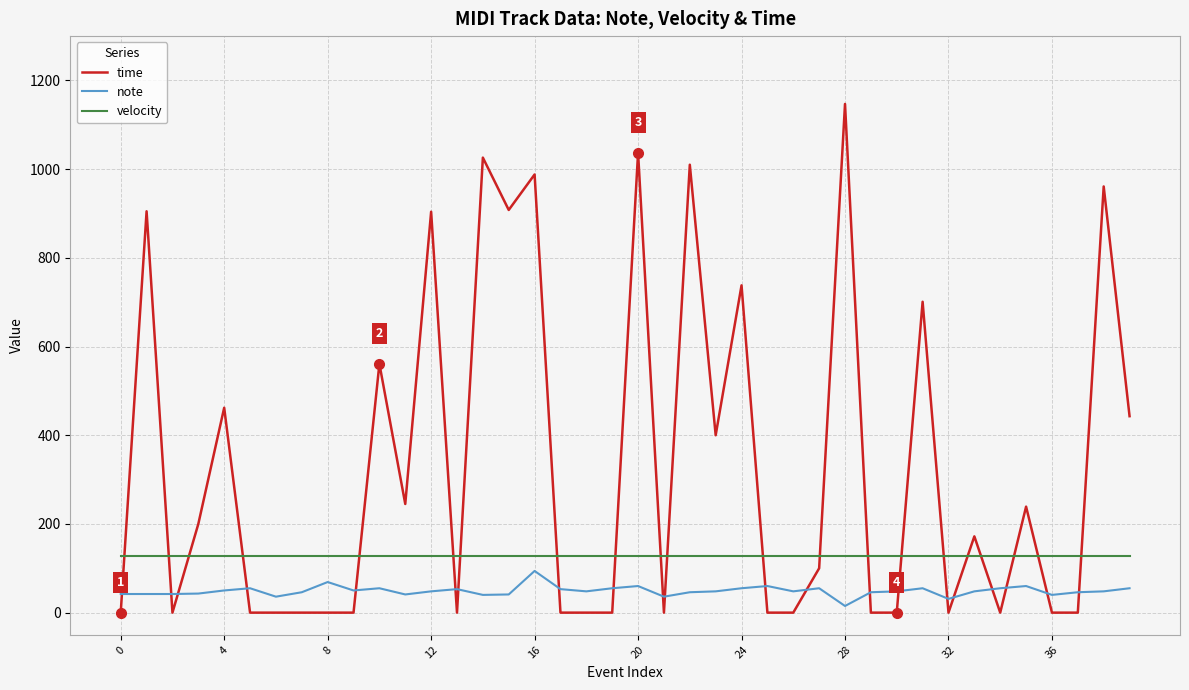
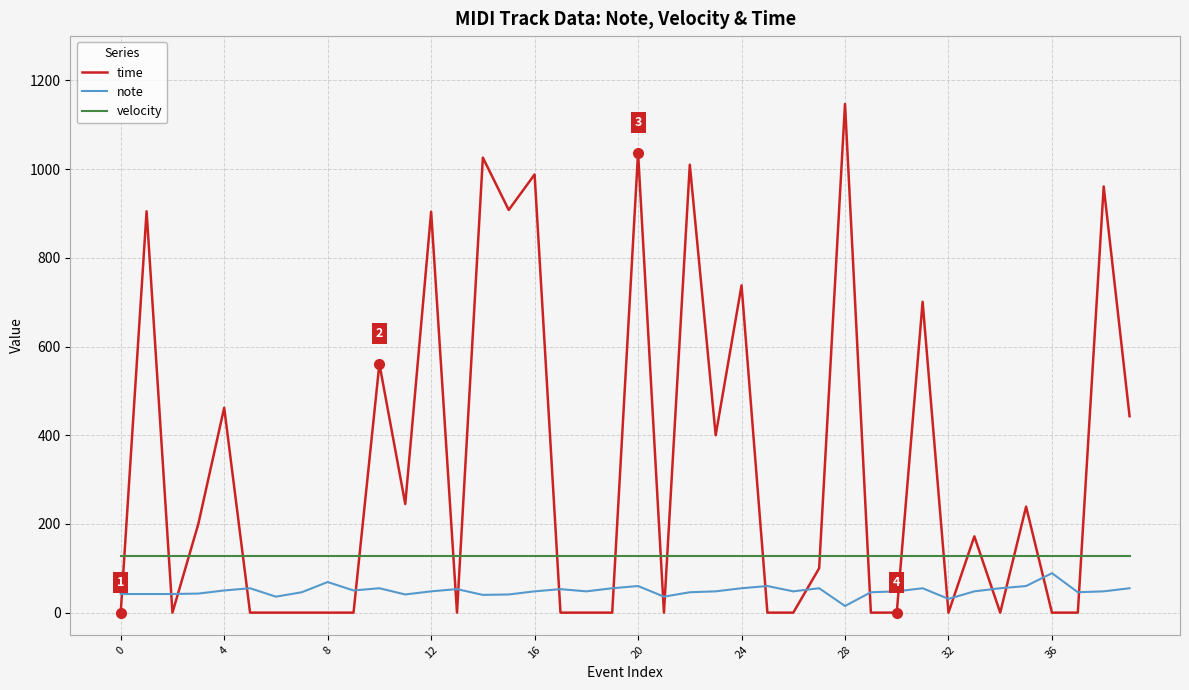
  {
    "note": {
      "4": 50,
      "8": 70,
      "12": 50,
-     "16": 90,
+     "16": 50,
      "20": 60,
      "24": 60,
      "28": 20,
      "32": 30,
-     "36": 40
+     "36": 90
    },
    "velocity": {
      "0": 130,
      "4": 130,
      "8": 130,
      "12": 130,
      "16": 130,
      "20": 130,
      "24": 130,
      "28": 130,
      "32": 130,
      "36": 130
    }
  }
